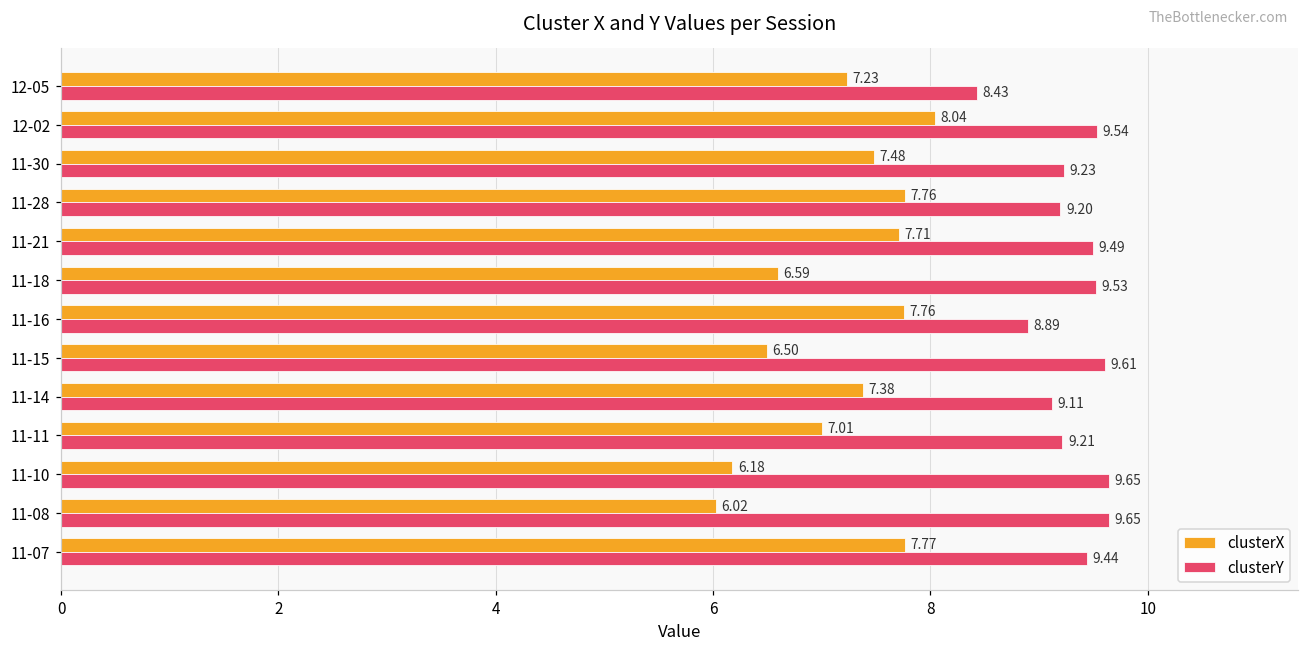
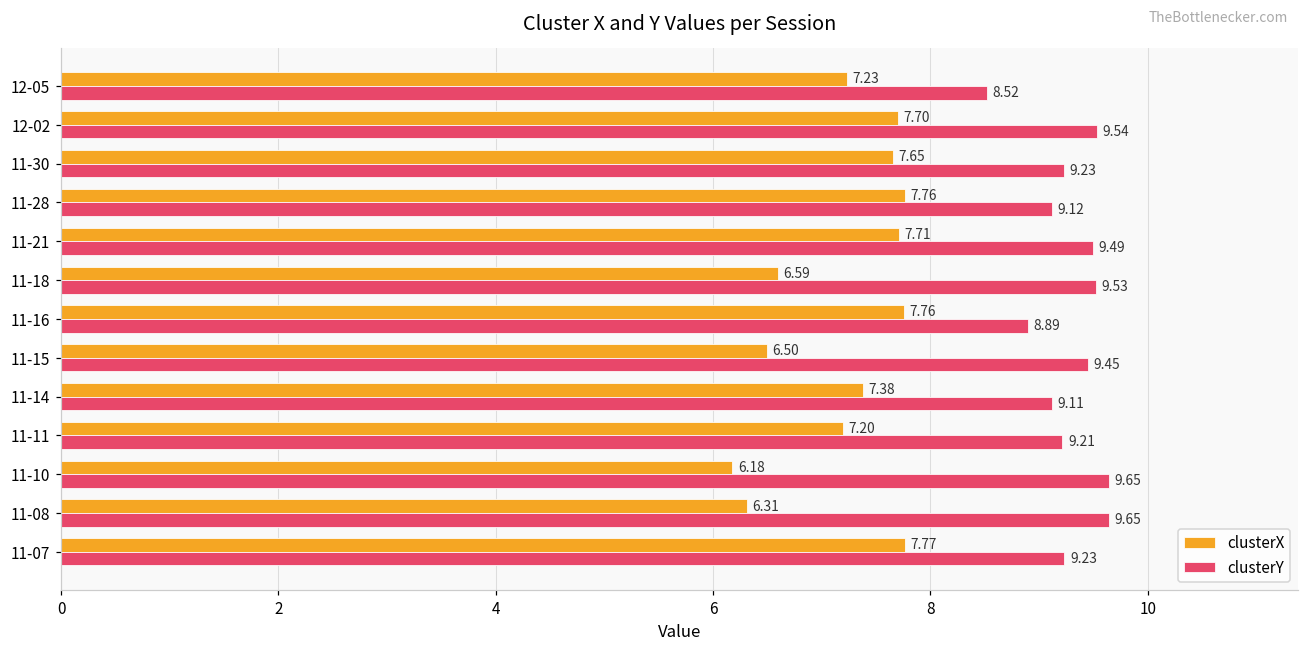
  {
    "clusterX": {
      "12-05": 7.23,
-     "12-02": 8.04,
-     "11-30": 7.48,
+     "12-02": 7.70,
+     "11-30": 7.65,
      "11-28": 7.76,
      "11-21": 7.71,
      "11-18": 6.59,
      "11-16": 7.76,
      "11-15": 6.50,
      "11-14": 7.38,
-     "11-11": 7.01,
+     "11-11": 7.20,
      "11-10": 6.18,
-     "11-08": 6.02,
+     "11-08": 6.31,
      "11-07": 7.77
    },
    "clusterY": {
-     "12-05": 8.43,
+     "12-05": 8.52,
      "12-02": 9.54,
      "11-30": 9.23,
-     "11-28": 9.20,
+     "11-28": 9.12,
      "11-21": 9.49,
      "11-18": 9.53,
      "11-16": 8.89,
-     "11-15": 9.61,
+     "11-15": 9.45,
      "11-14": 9.11,
      "11-11": 9.21,
      "11-10": 9.65,
      "11-08": 9.65,
-     "11-07": 9.44
+     "11-07": 9.23
    }
  }
